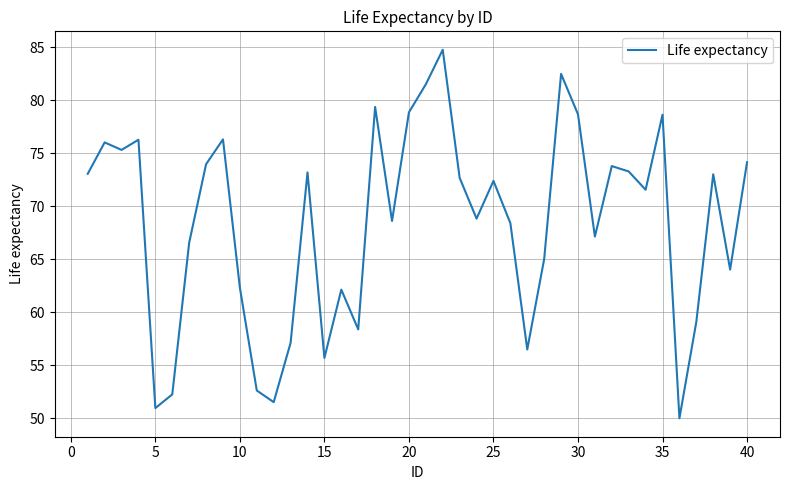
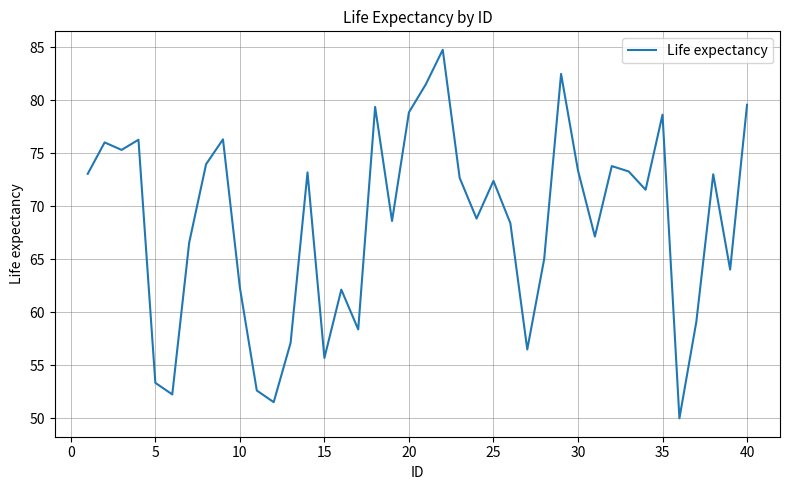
  {
-   "5": 50.9,
+   "5": 53.3,
    "10": 62.3,
    "15": 55.7,
    "20": 78.8,
    "25": 72.4,
-   "30": 78.7,
+   "30": 73.4,
    "35": 78.6,
-   "40": 74.1
+   "40": 79.6
  }
